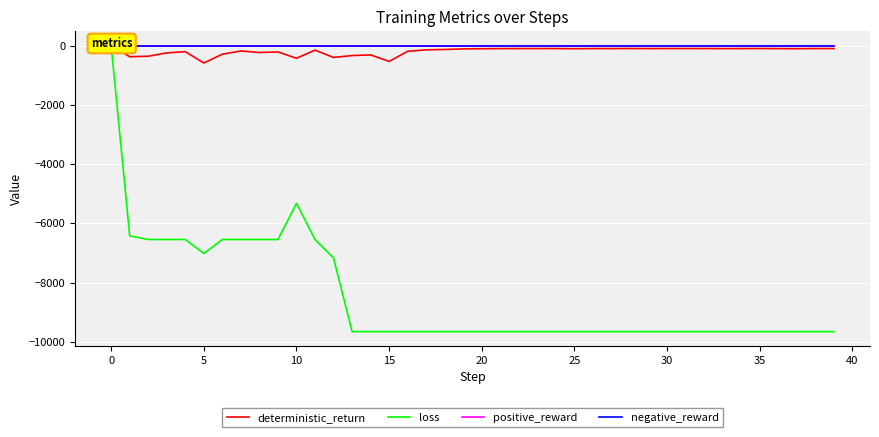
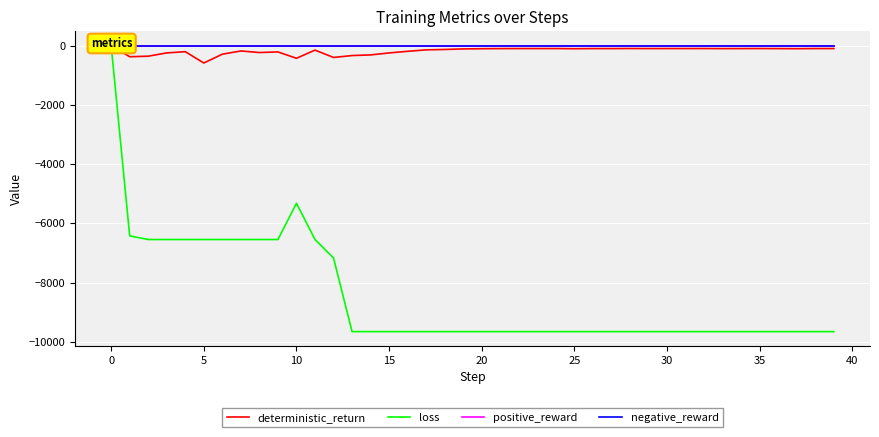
  {
    "deterministic_return": {
      "5": -600,
      "10": -400,
-     "15": -500,
+     "15": -200,
      "20": -100,
      "25": -100,
      "30": -100,
      "35": -100
    },
    "loss": {
-     "5": -7000,
+     "5": -6500,
      "10": -5300,
      "15": -9700,
      "20": -9700,
      "25": -9700,
      "30": -9700,
      "35": -9700
    },
    "negative_reward": {
      "5": 0,
      "10": 0,
      "15": 0,
      "20": 0,
      "25": 0,
      "30": 0,
      "35": 0
    }
  }
